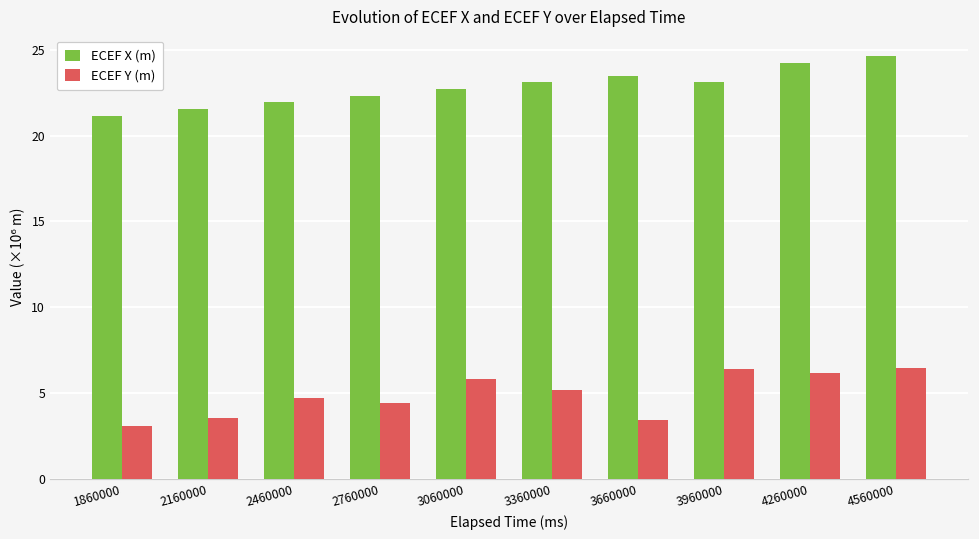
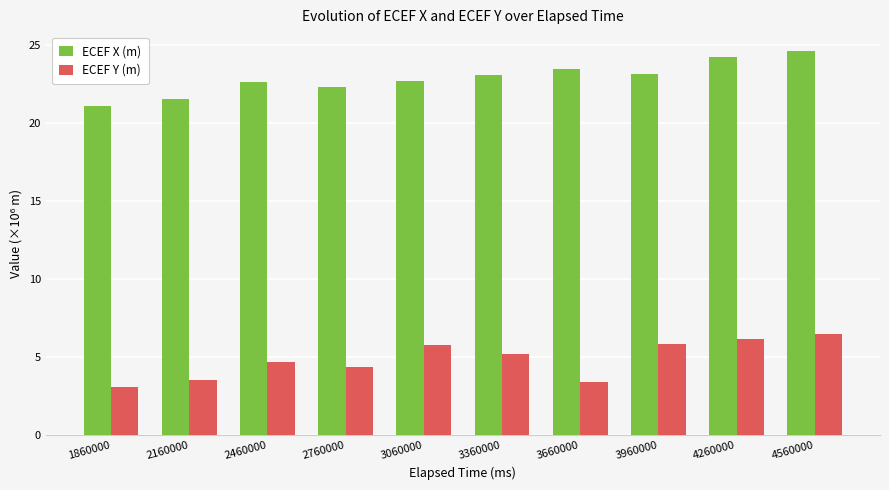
  {
    "ECEF X (m)": {
      "1860000": 21.1,
      "2160000": 21.5,
-     "2460000": 21.9,
+     "2460000": 22.6,
      "2760000": 22.3,
      "3060000": 22.7,
      "3360000": 23.1,
      "3660000": 23.5,
      "3960000": 23.1,
      "4260000": 24.2,
      "4560000": 24.6
    },
    "ECEF Y (m)": {
      "1860000": 3.1,
      "2160000": 3.5,
      "2460000": 4.7,
      "2760000": 4.4,
      "3060000": 5.8,
      "3360000": 5.2,
      "3660000": 3.4,
-     "3960000": 6.4,
+     "3960000": 5.9,
      "4260000": 6.2,
      "4560000": 6.5
    }
  }
